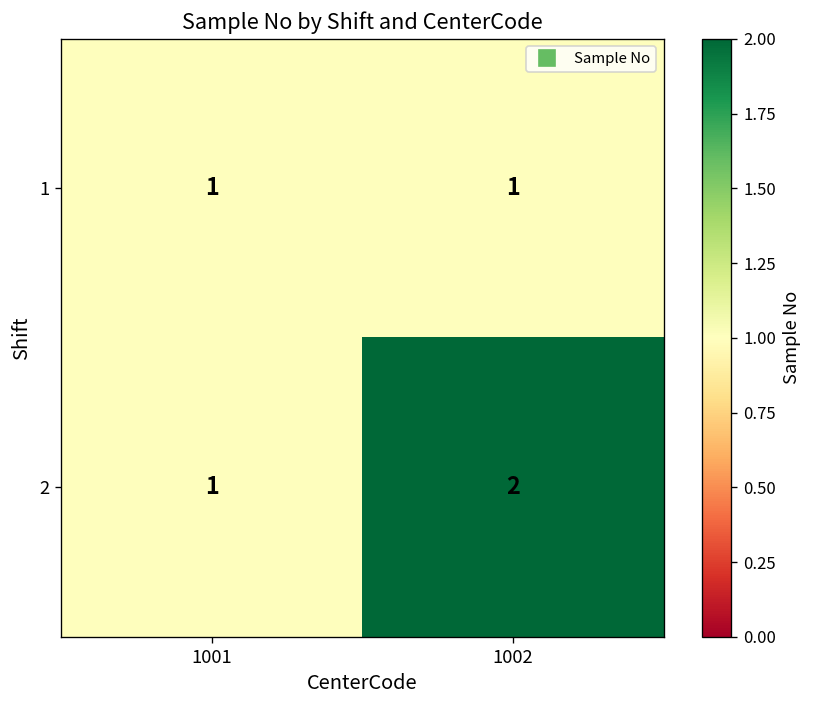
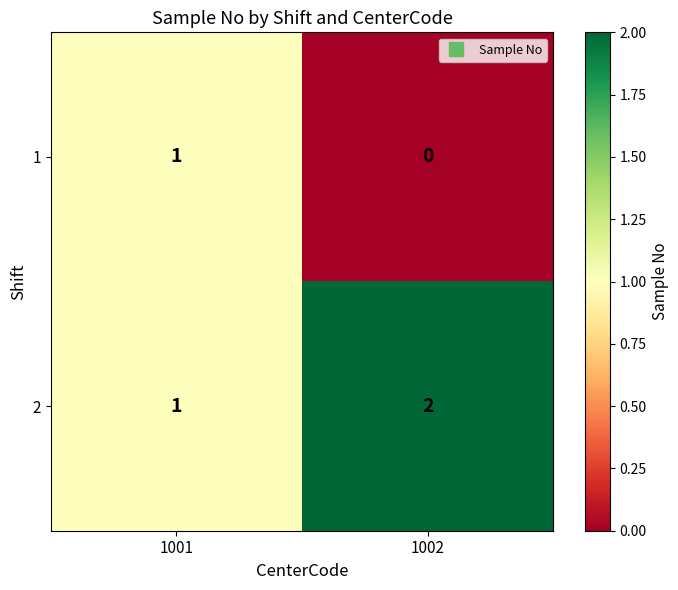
  {
    "1": {
      "1001": 1,
-     "1002": 1
+     "1002": 0
    },
    "2": {
      "1001": 1,
      "1002": 2
    }
  }
